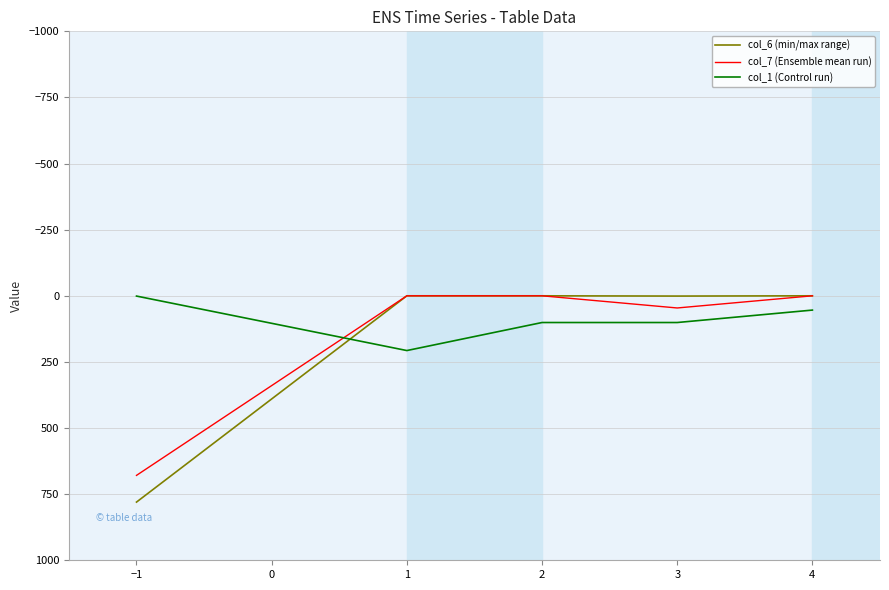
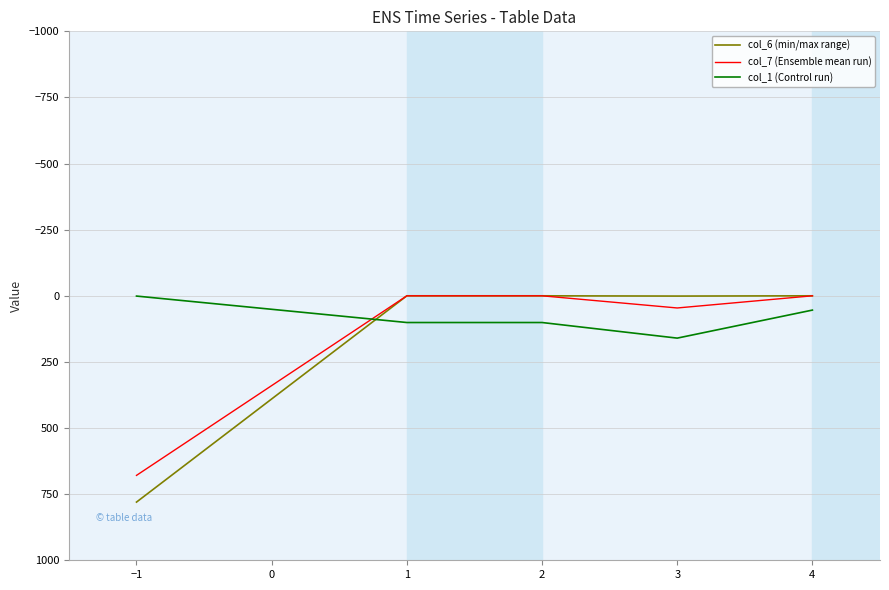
  {
    "col_6 (min/max range)": {
      "−1": 780,
      "3": 0
    },
    "col_7 (Ensemble mean run)": {
      "−1": 680,
      "3": 50
    },
    "col_1 (Control run)": {
      "−1": 0,
-     "1": 210,
+     "1": 100,
      "2": 100,
-     "3": 100,
+     "3": 160,
      "4": 50
    }
  }
